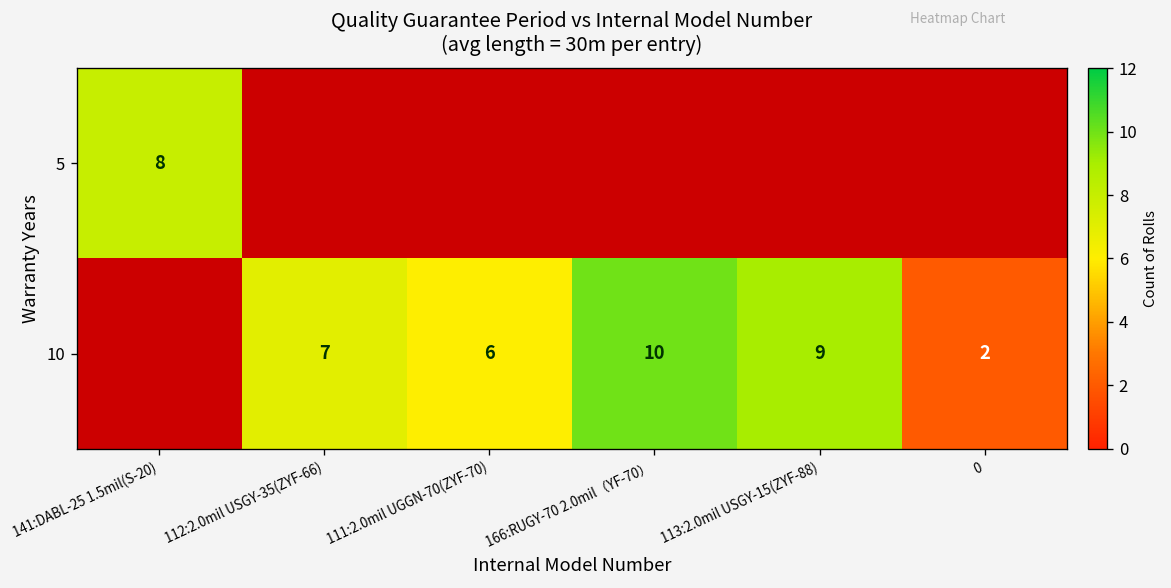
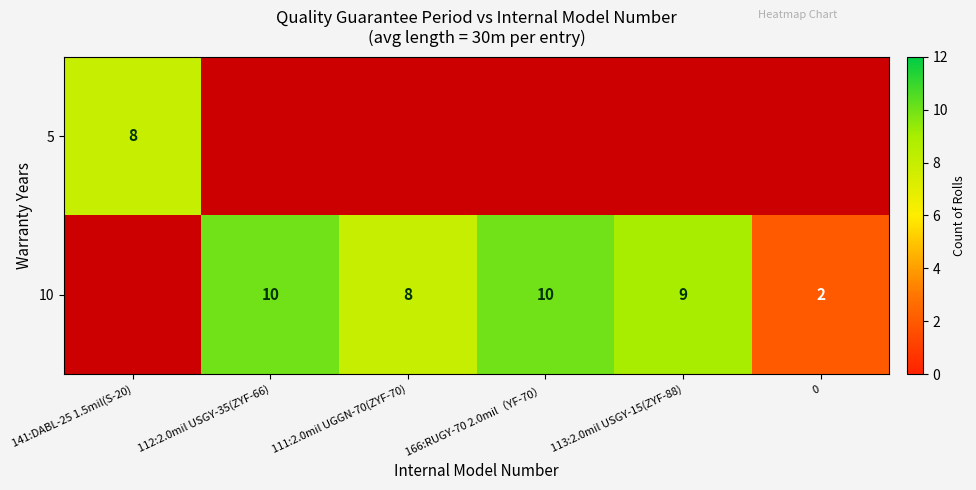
  {
    "5": {
      "141:DABL-25 1.5mil(S-20)": 8
    },
    "10": {
-     "112:2.0mil USGY-35(ZYF-66)": 7,
-     "111:2.0mil UGGN-70(ZYF-70)": 6,
+     "112:2.0mil USGY-35(ZYF-66)": 10,
+     "111:2.0mil UGGN-70(ZYF-70)": 8,
      "166:RUGY-70 2.0mil（YF-70）": 10,
      "113:2.0mil USGY-15(ZYF-88)": 9,
      "0": 2
    }
  }
